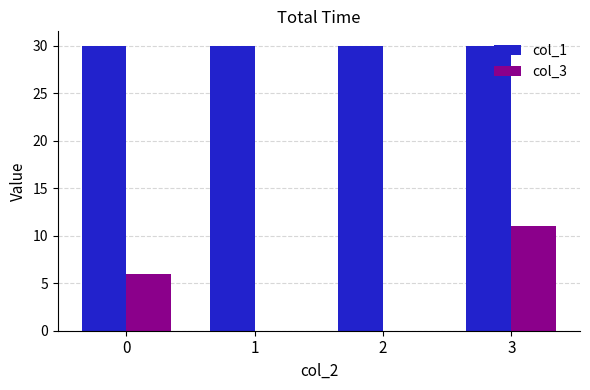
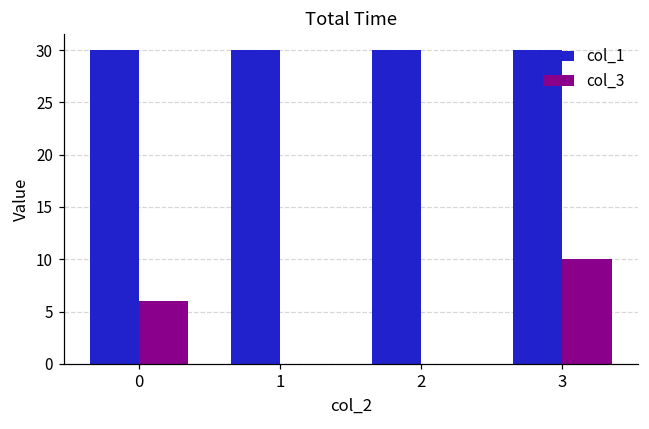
  {
    "col_1": {
      "0": 30,
      "1": 30,
      "2": 30,
      "3": 30
    },
    "col_3": {
      "0": 6,
      "1": 0,
      "2": 0,
-     "3": 11
+     "3": 10
    }
  }
